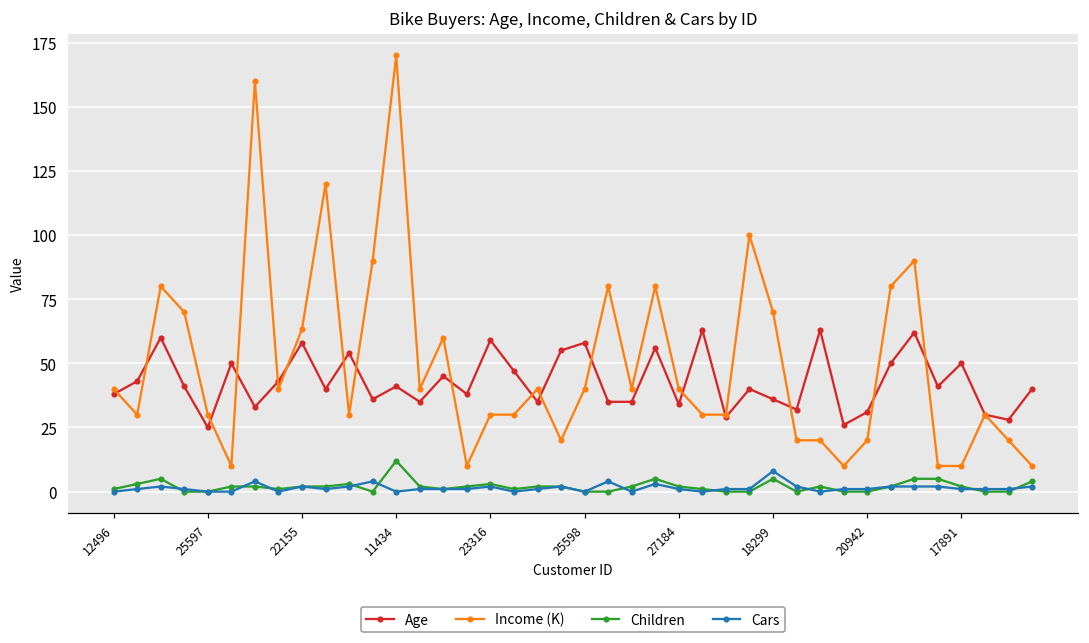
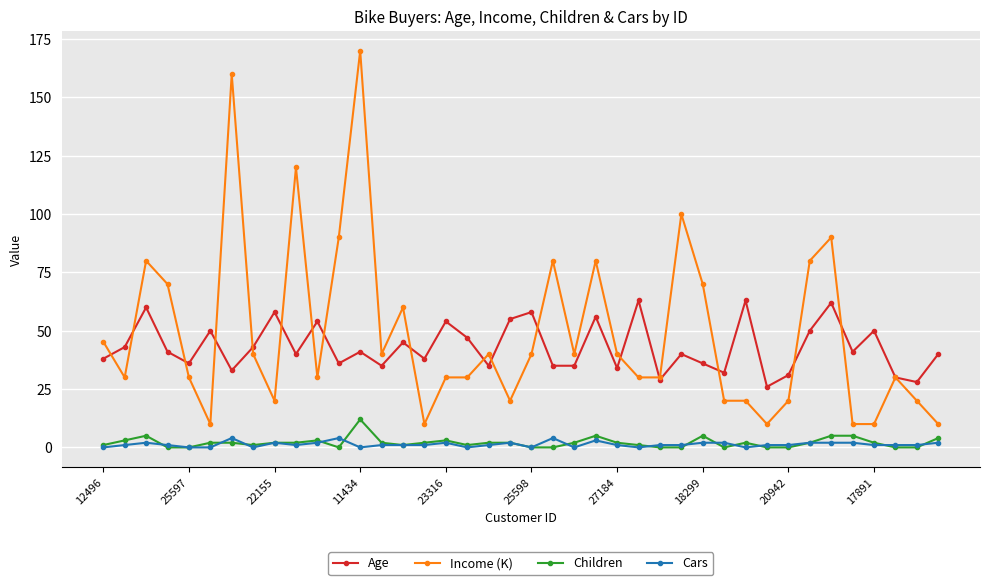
  {
    "Age": {
      "12496": 38,
-     "25597": 25,
+     "25597": 36,
      "22155": 58,
      "11434": 41,
-     "23316": 59,
+     "23316": 54,
      "25598": 58,
      "27184": 34,
      "18299": 36,
      "20942": 31,
      "17891": 50
    },
    "Income (K)": {
-     "12496": 40,
+     "12496": 45,
      "25597": 30,
-     "22155": 63,
+     "22155": 20,
      "11434": 170,
      "23316": 30,
      "25598": 40,
      "27184": 40,
      "18299": 70,
      "20942": 20,
      "17891": 10
    },
    "Children": {
      "11434": 12,
      "18299": 5
    },
    "Cars": {
      "11434": 0,
-     "18299": 8
+     "18299": 2
    }
  }
